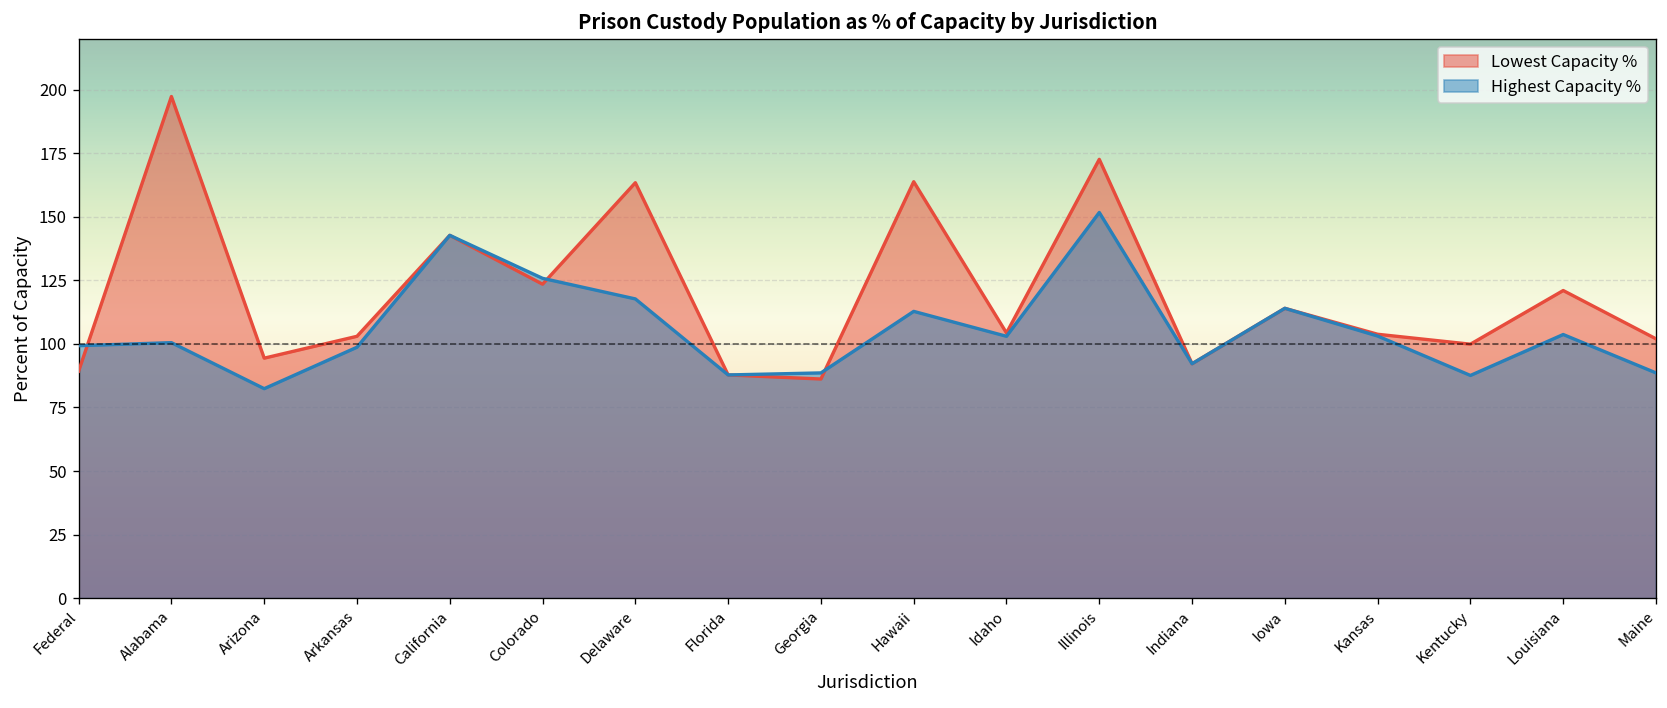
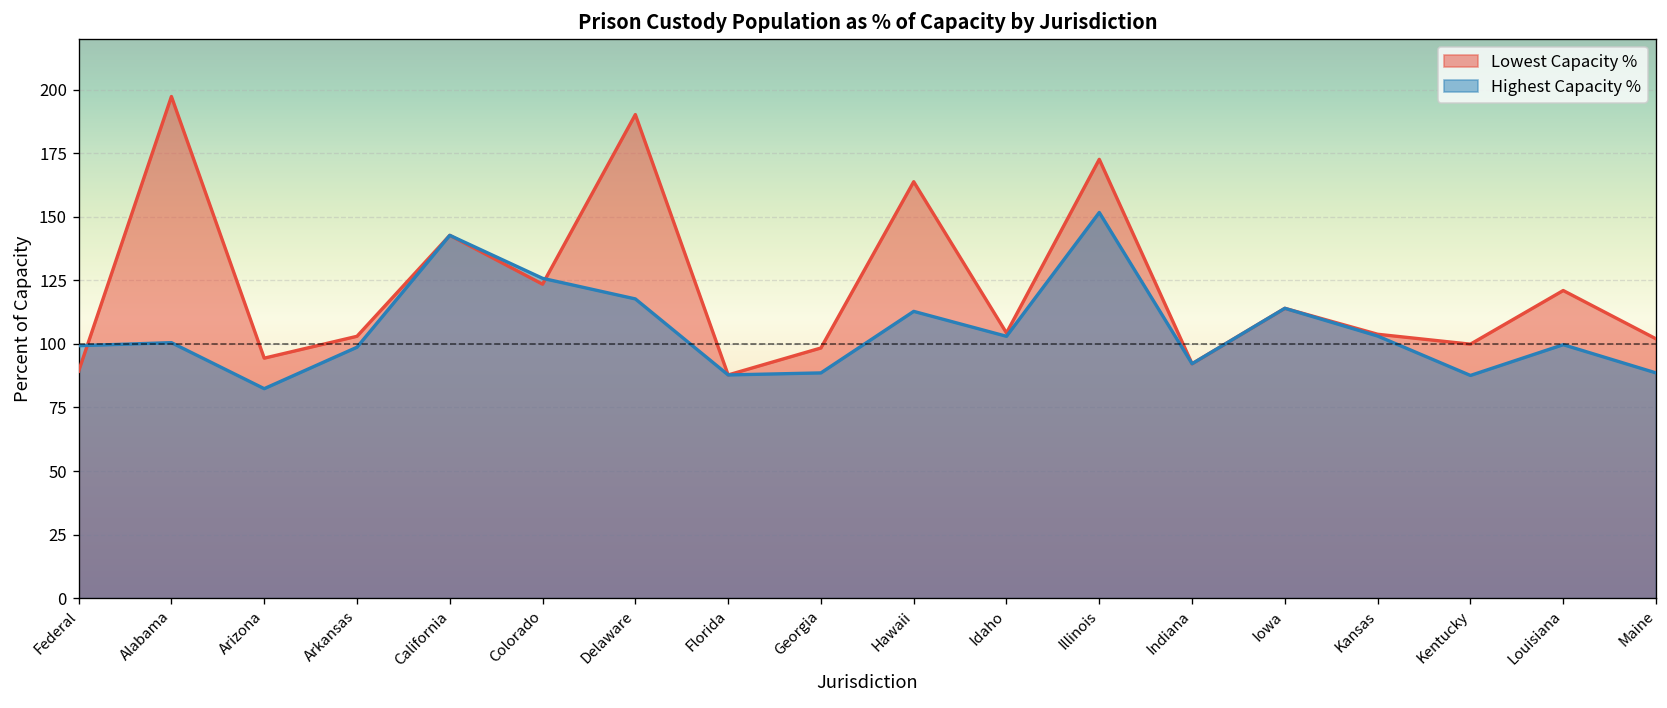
  {
    "Lowest Capacity %": {
      "Federal": 89,
      "Alabama": 197,
      "Arizona": 94,
      "Arkansas": 103,
      "Colorado": 124,
-     "Delaware": 163,
-     "Georgia": 86,
+     "Delaware": 190,
+     "Georgia": 98,
      "Hawaii": 164,
      "Idaho": 104,
      "Illinois": 173,
      "Kentucky": 100,
      "Louisiana": 121,
      "Maine": 102
    },
    "Highest Capacity %": {
      "Federal": 99,
      "Alabama": 101,
      "Arizona": 82,
      "Arkansas": 99,
      "Colorado": 126,
      "Delaware": 118,
      "Georgia": 89,
      "Hawaii": 113,
      "Idaho": 103,
      "Illinois": 152,
      "Kentucky": 88,
-     "Louisiana": 104,
+     "Louisiana": 100,
      "Maine": 89
    }
  }
